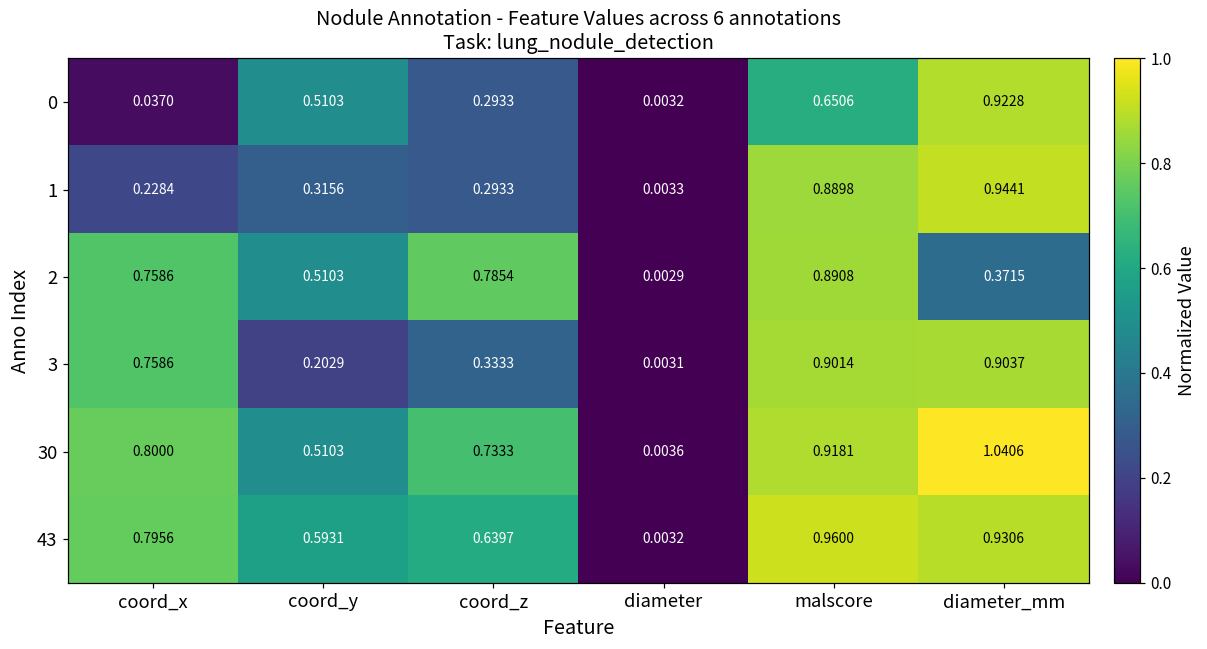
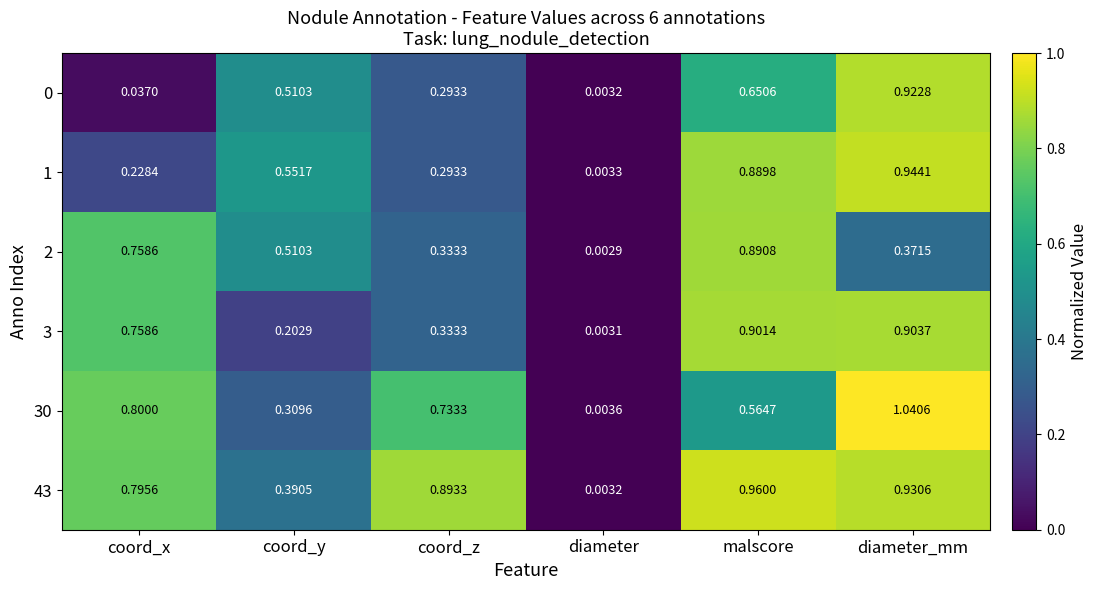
  {
    "0": {
      "coord_x": 0.0370,
      "coord_y": 0.5103,
      "coord_z": 0.2933,
      "diameter": 0.0032,
      "malscore": 0.6506,
      "diameter_mm": 0.9228
    },
    "1": {
      "coord_x": 0.2284,
-     "coord_y": 0.3156,
+     "coord_y": 0.5517,
      "coord_z": 0.2933,
      "diameter": 0.0033,
      "malscore": 0.8898,
      "diameter_mm": 0.9441
    },
    "2": {
      "coord_x": 0.7586,
      "coord_y": 0.5103,
-     "coord_z": 0.7854,
+     "coord_z": 0.3333,
      "diameter": 0.0029,
      "malscore": 0.8908,
      "diameter_mm": 0.3715
    },
    "3": {
      "coord_x": 0.7586,
      "coord_y": 0.2029,
      "coord_z": 0.3333,
      "diameter": 0.0031,
      "malscore": 0.9014,
      "diameter_mm": 0.9037
    },
    "30": {
      "coord_x": 0.8000,
-     "coord_y": 0.5103,
+     "coord_y": 0.3096,
      "coord_z": 0.7333,
      "diameter": 0.0036,
-     "malscore": 0.9181,
+     "malscore": 0.5647,
      "diameter_mm": 1.0406
    },
    "43": {
      "coord_x": 0.7956,
-     "coord_y": 0.5931,
-     "coord_z": 0.6397,
+     "coord_y": 0.3905,
+     "coord_z": 0.8933,
      "diameter": 0.0032,
      "malscore": 0.9600,
      "diameter_mm": 0.9306
    }
  }
